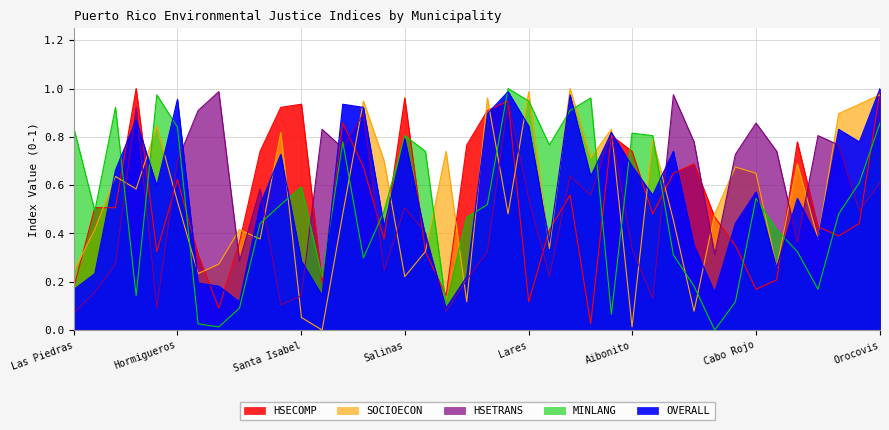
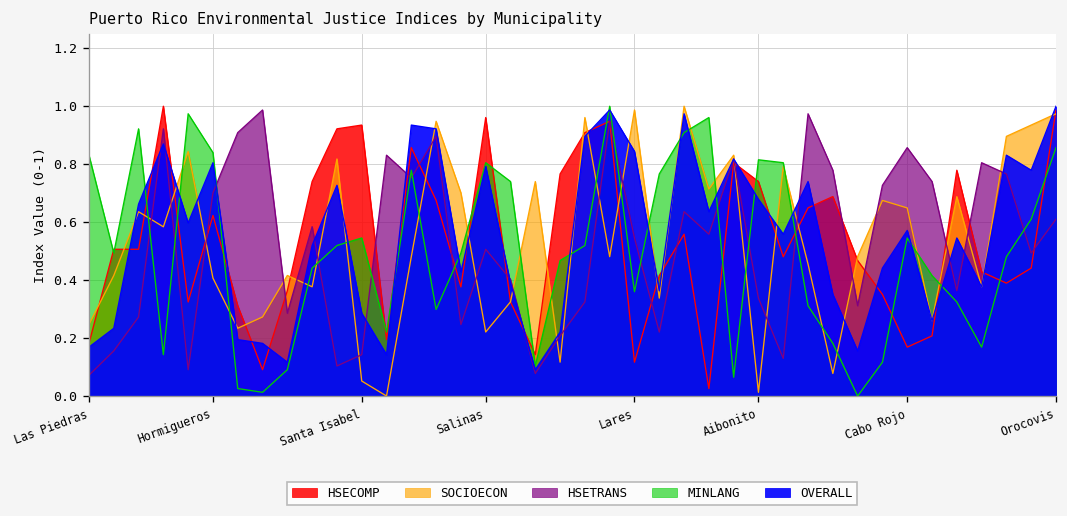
  {
    "HSECOMP": {
      "Las Piedras": 0.18,
      "Hormigueros": 0.62,
      "Santa Isabel": 0.94,
      "Salinas": 0.96,
      "Lares": 0.12,
      "Aibonito": 0.74,
      "Cabo Rojo": 0.17,
      "Orocovis": 0.99
    },
    "SOCIOECON": {
      "Las Piedras": 0.25,
-     "Hormigueros": 0.53,
+     "Hormigueros": 0.41,
      "Santa Isabel": 0.05,
      "Salinas": 0.22,
      "Lares": 0.99,
      "Aibonito": 0.01,
      "Cabo Rojo": 0.65,
      "Orocovis": 0.97
    },
    "HSETRANS": {
      "Las Piedras": 0.07,
      "Hormigueros": 0.70,
      "Santa Isabel": 0.14,
      "Salinas": 0.51,
      "Lares": 0.55,
      "Aibonito": 0.34,
      "Cabo Rojo": 0.86,
      "Orocovis": 0.61
    },
    "MINLANG": {
      "Las Piedras": 0.83,
      "Hormigueros": 0.84,
-     "Santa Isabel": 0.59,
+     "Santa Isabel": 0.55,
      "Salinas": 0.81,
-     "Lares": 0.95,
+     "Lares": 0.36,
      "Aibonito": 0.82,
      "Cabo Rojo": 0.55,
      "Orocovis": 0.86
    },
    "OVERALL": {
      "Las Piedras": 0.17,
-     "Hormigueros": 0.96,
+     "Hormigueros": 0.81,
      "Santa Isabel": 0.29,
      "Salinas": 0.79,
      "Lares": 0.84,
      "Aibonito": 0.68,
      "Cabo Rojo": 0.57,
      "Orocovis": 1.00
    }
  }
